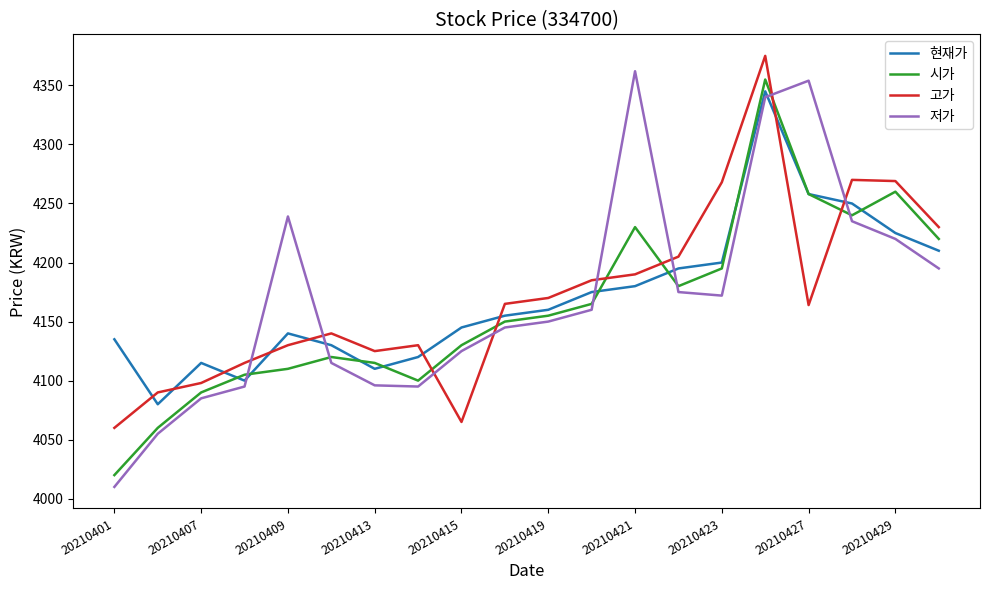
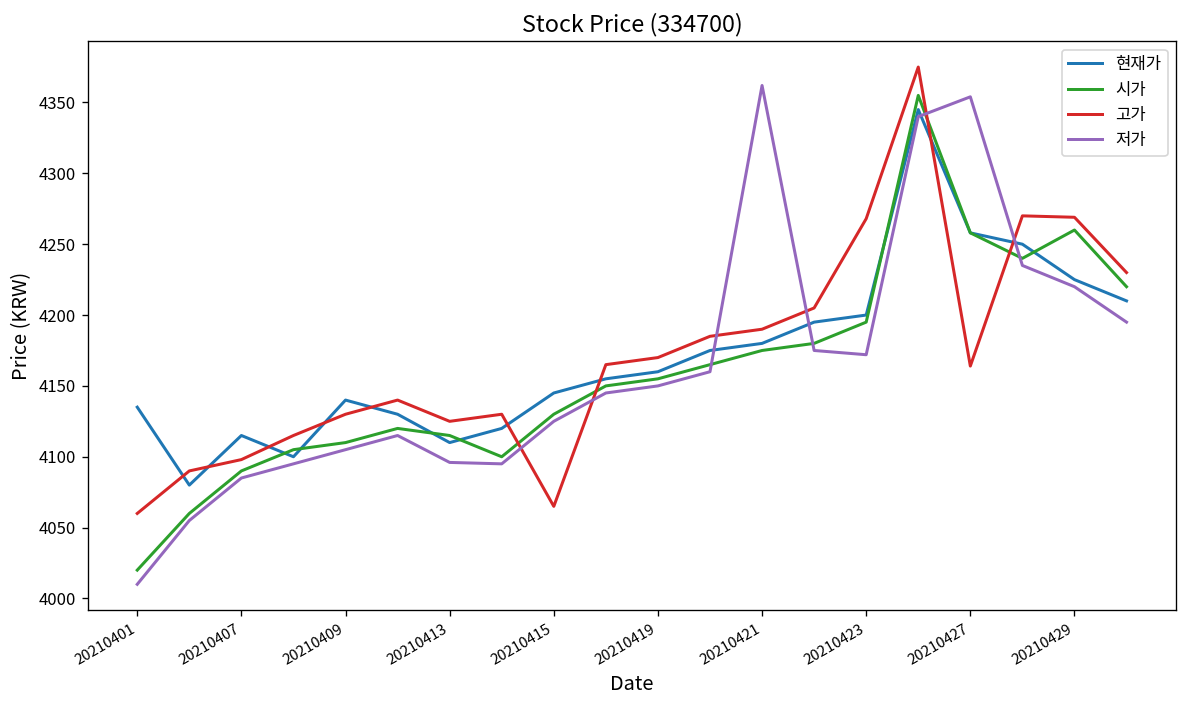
  {
    "현재가": {
      "20210401": 4135,
      "20210407": 4115,
      "20210409": 4140,
      "20210413": 4110,
      "20210415": 4145,
      "20210419": 4160,
      "20210421": 4180,
      "20210423": 4200,
      "20210429": 4225
    },
    "시가": {
      "20210401": 4020,
      "20210407": 4090,
      "20210409": 4110,
      "20210413": 4115,
      "20210415": 4130,
      "20210419": 4155,
-     "20210421": 4230,
+     "20210421": 4175,
      "20210423": 4195,
      "20210429": 4260
    },
    "고가": {
      "20210401": 4060,
      "20210407": 4098,
      "20210409": 4130,
      "20210413": 4125,
      "20210415": 4065,
      "20210419": 4170,
      "20210421": 4190,
      "20210423": 4268,
      "20210427": 4164,
      "20210429": 4269
    },
    "저가": {
      "20210401": 4010,
      "20210407": 4085,
-     "20210409": 4239,
+     "20210409": 4105,
      "20210413": 4096,
      "20210415": 4125,
      "20210419": 4150,
      "20210421": 4362,
      "20210423": 4172,
      "20210427": 4354,
      "20210429": 4220
    }
  }
